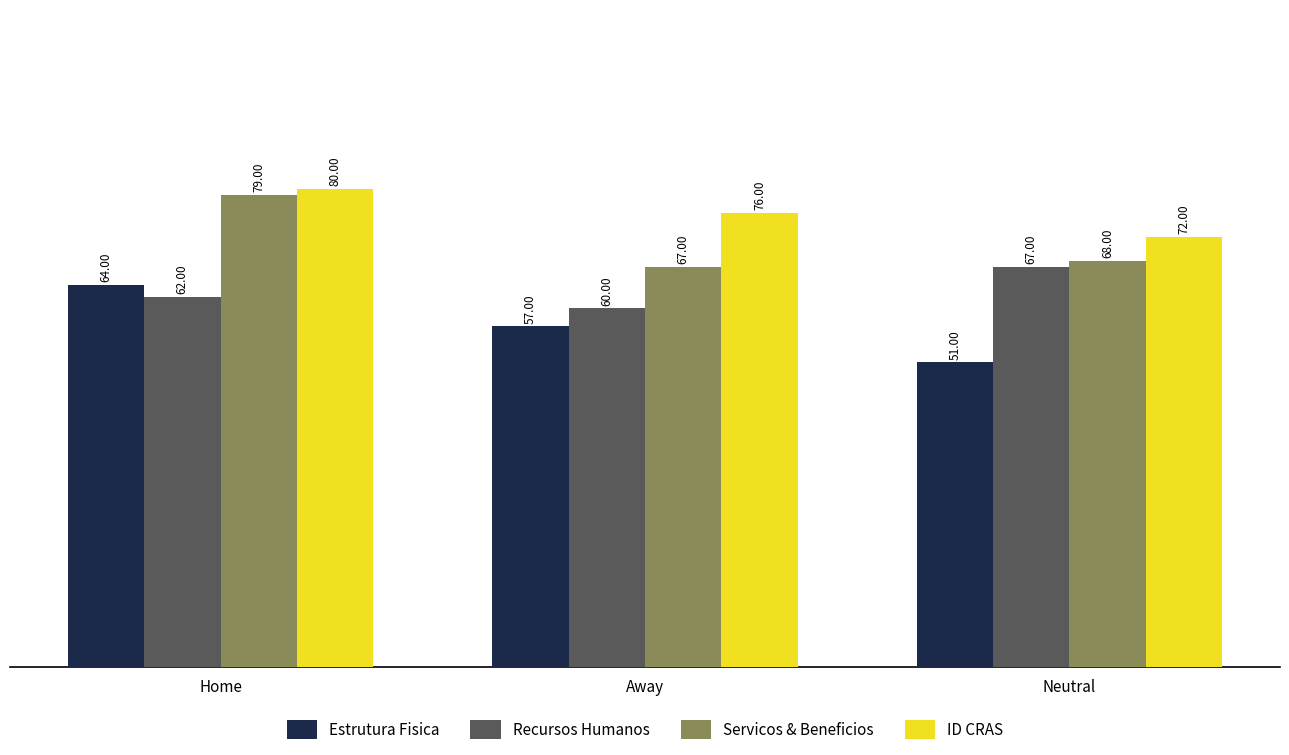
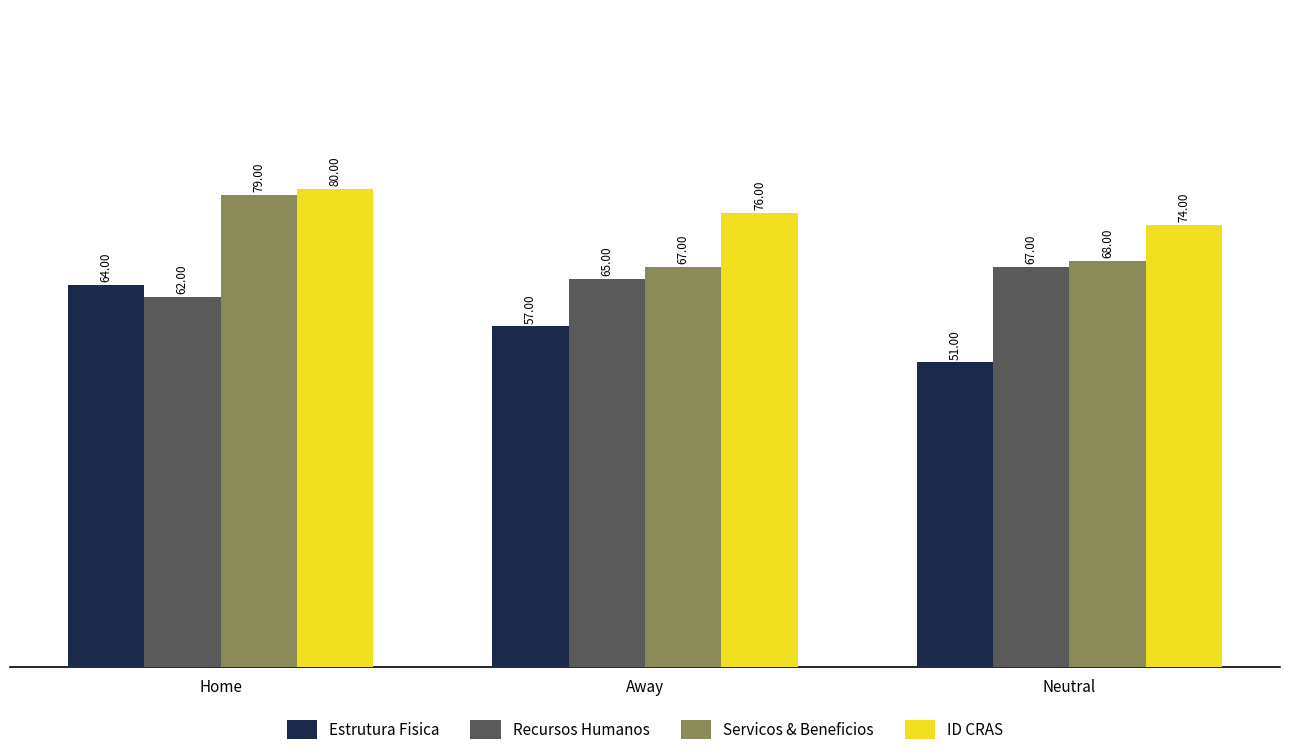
  {
    "Estrutura Fisica": {
      "Home": 64.00,
      "Away": 57.00,
      "Neutral": 51.00
    },
    "Recursos Humanos": {
      "Home": 62.00,
-     "Away": 60.00,
+     "Away": 65.00,
      "Neutral": 67.00
    },
    "Servicos & Beneficios": {
      "Home": 79.00,
      "Away": 67.00,
      "Neutral": 68.00
    },
    "ID CRAS": {
      "Home": 80.00,
      "Away": 76.00,
-     "Neutral": 72.00
+     "Neutral": 74.00
    }
  }
